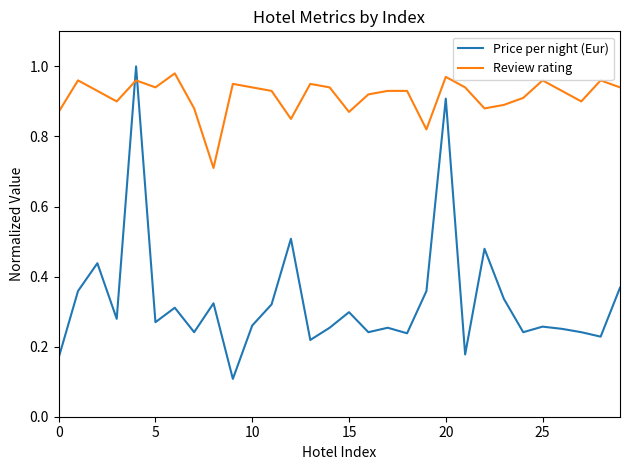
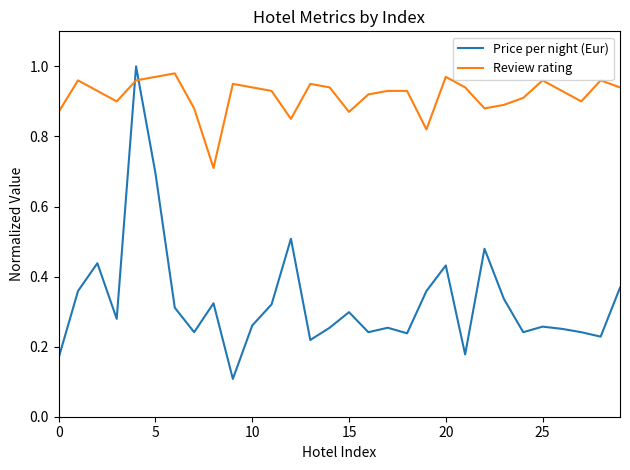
  {
    "Price per night (Eur)": {
      "0": 0.17,
-     "5": 0.27,
+     "5": 0.70,
      "10": 0.26,
      "15": 0.30,
-     "20": 0.91,
+     "20": 0.43,
      "25": 0.26
    },
    "Review rating": {
      "0": 0.87,
-     "5": 0.94,
+     "5": 0.97,
      "10": 0.94,
      "15": 0.87,
      "20": 0.97,
      "25": 0.96
    }
  }
